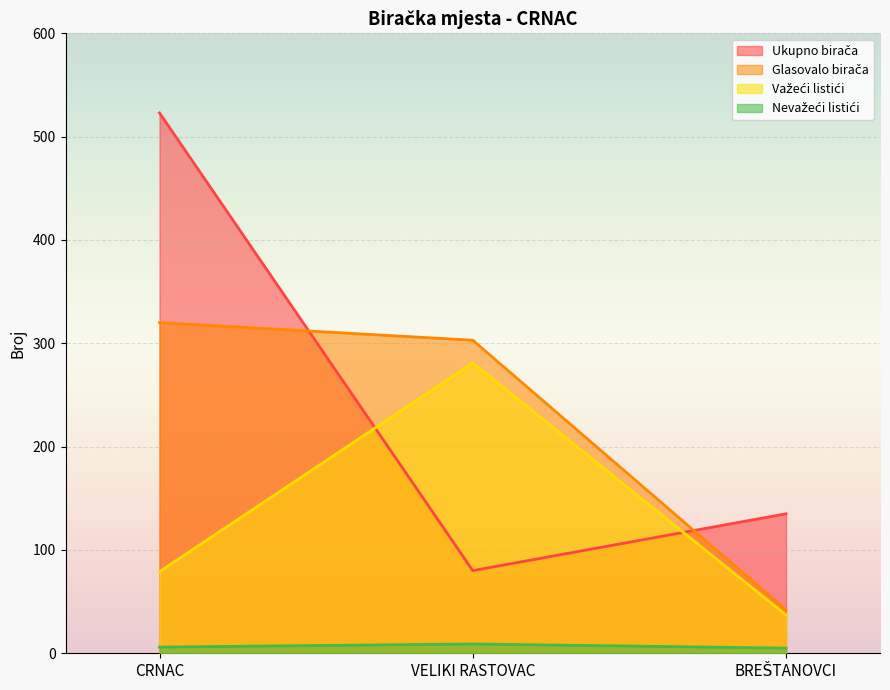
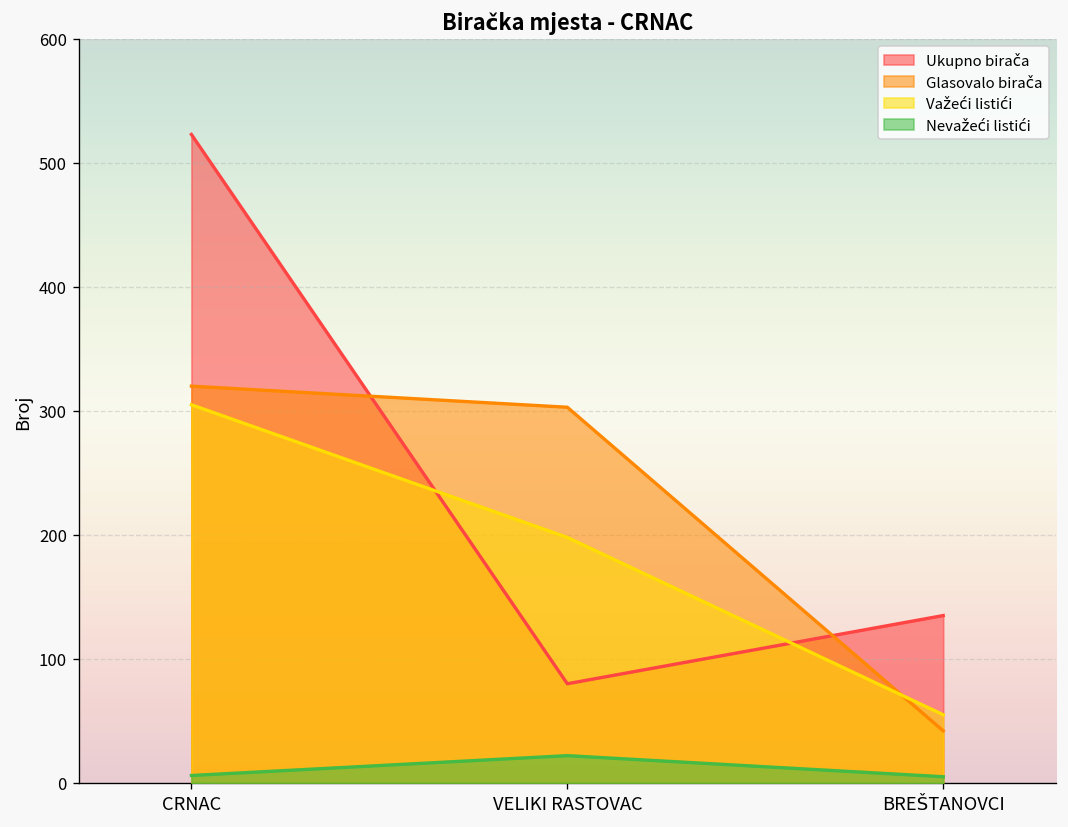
  {
    "Ukupno birača": {
      "CRNAC": 523,
      "VELIKI RASTOVAC": 80,
      "BREŠTANOVCI": 135
    },
    "Glasovalo birača": {
      "CRNAC": 320,
      "VELIKI RASTOVAC": 303,
      "BREŠTANOVCI": 42
    },
    "Važeći listići": {
-     "CRNAC": 79,
-     "VELIKI RASTOVAC": 281,
-     "BREŠTANOVCI": 37
+     "CRNAC": 305,
+     "VELIKI RASTOVAC": 198,
+     "BREŠTANOVCI": 55
    },
    "Nevažeći listići": {
      "CRNAC": 6,
-     "VELIKI RASTOVAC": 9,
+     "VELIKI RASTOVAC": 22,
      "BREŠTANOVCI": 5
    }
  }
